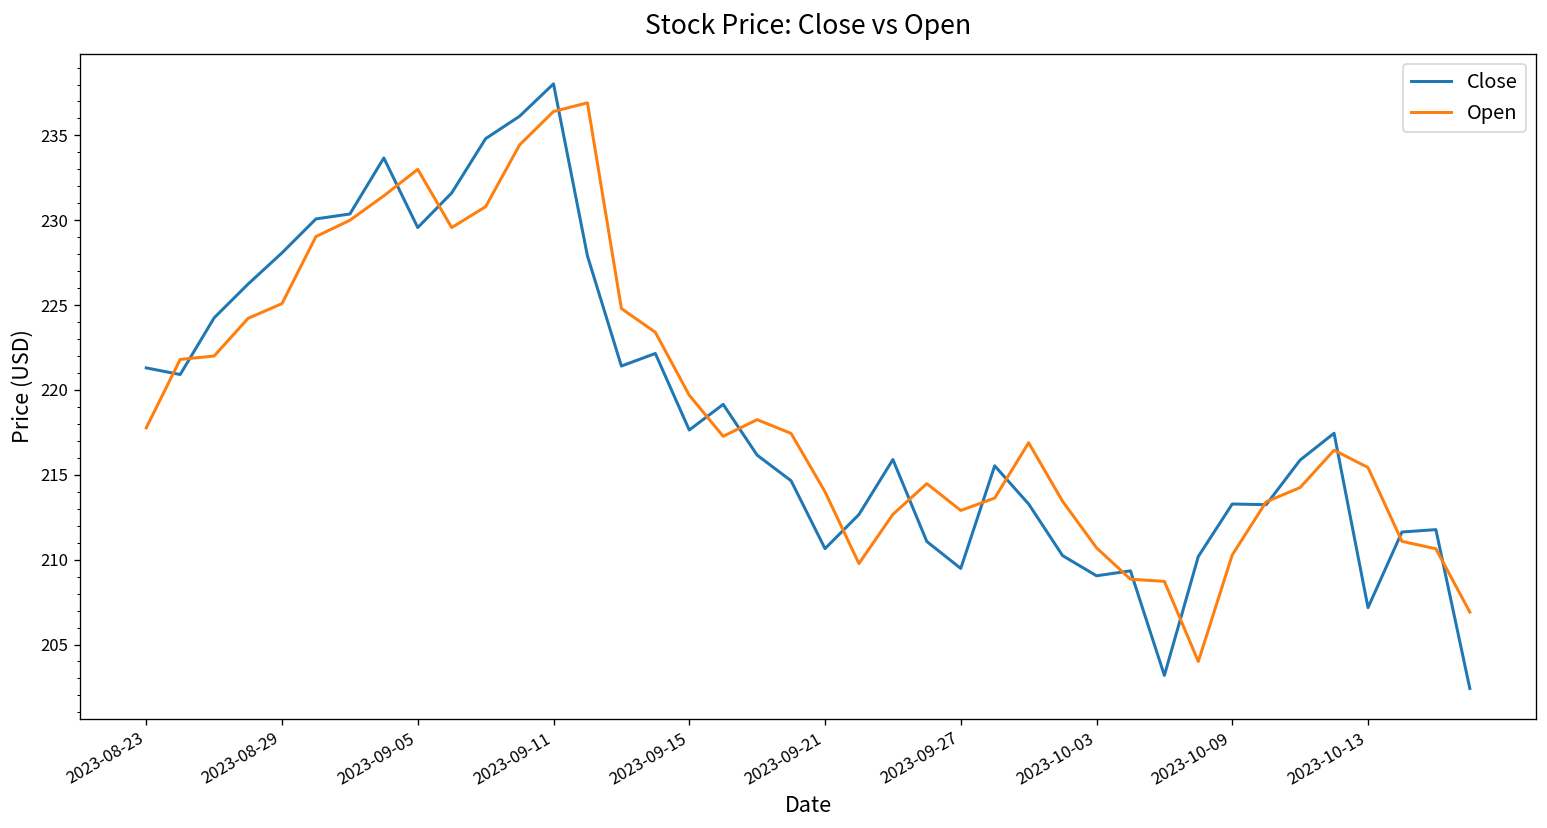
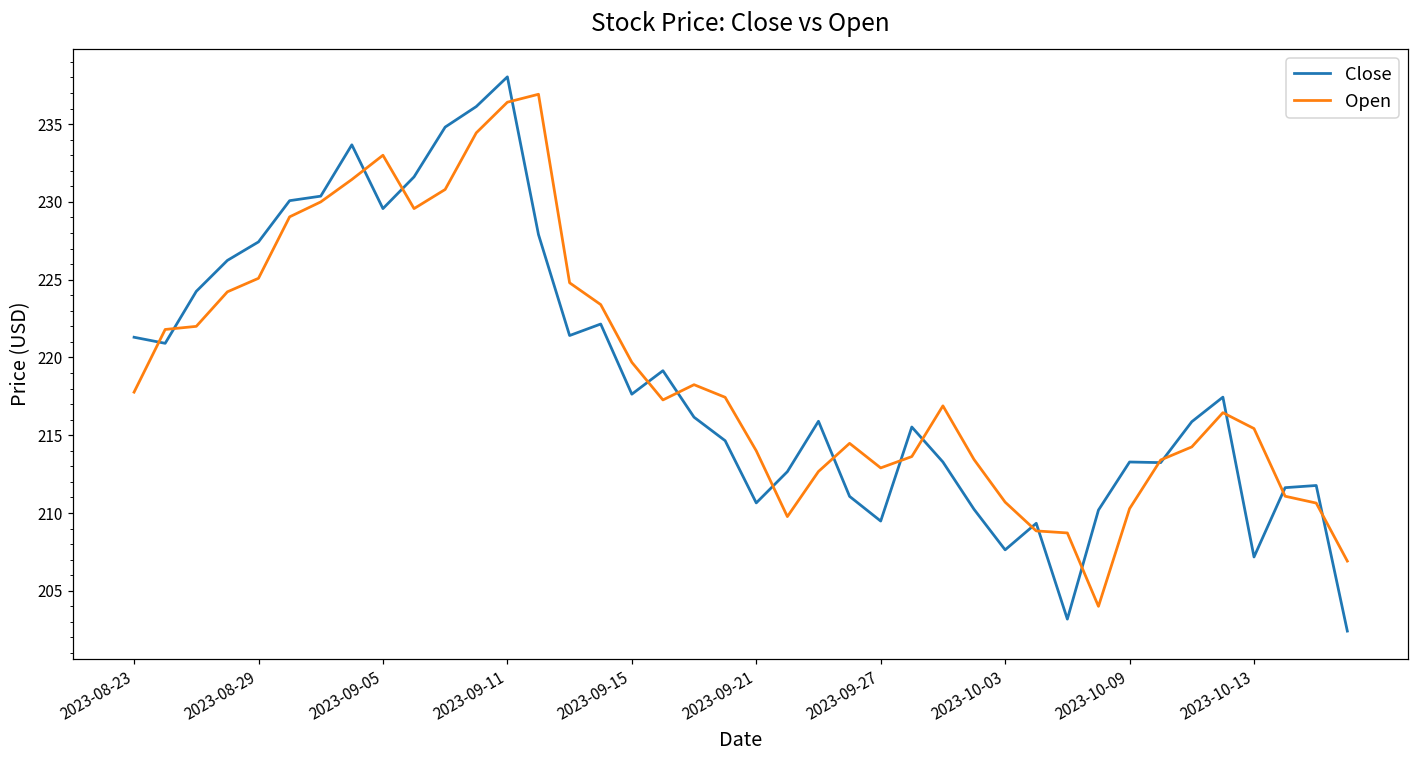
  {
    "Close": {
      "2023-08-23": 221.3,
-     "2023-08-29": 228.1,
+     "2023-08-29": 227.4,
      "2023-09-05": 229.6,
      "2023-09-11": 238.0,
      "2023-09-15": 217.6,
      "2023-09-21": 210.6,
      "2023-09-27": 209.5,
-     "2023-10-03": 209.1,
+     "2023-10-03": 207.6,
      "2023-10-09": 213.3,
      "2023-10-13": 207.2
    },
    "Open": {
      "2023-08-23": 217.8,
      "2023-08-29": 225.1,
      "2023-09-05": 233.0,
      "2023-09-11": 236.4,
      "2023-09-15": 219.7,
      "2023-09-21": 214.0,
      "2023-09-27": 212.9,
      "2023-10-03": 210.7,
      "2023-10-09": 210.3,
      "2023-10-13": 215.4
    }
  }
